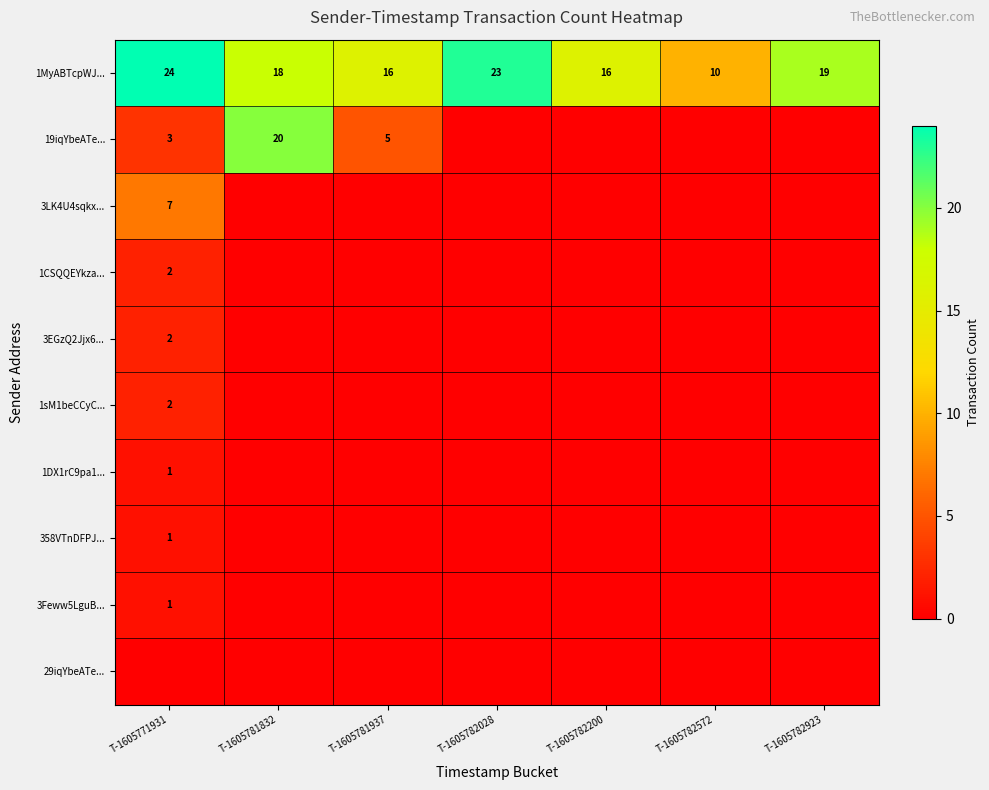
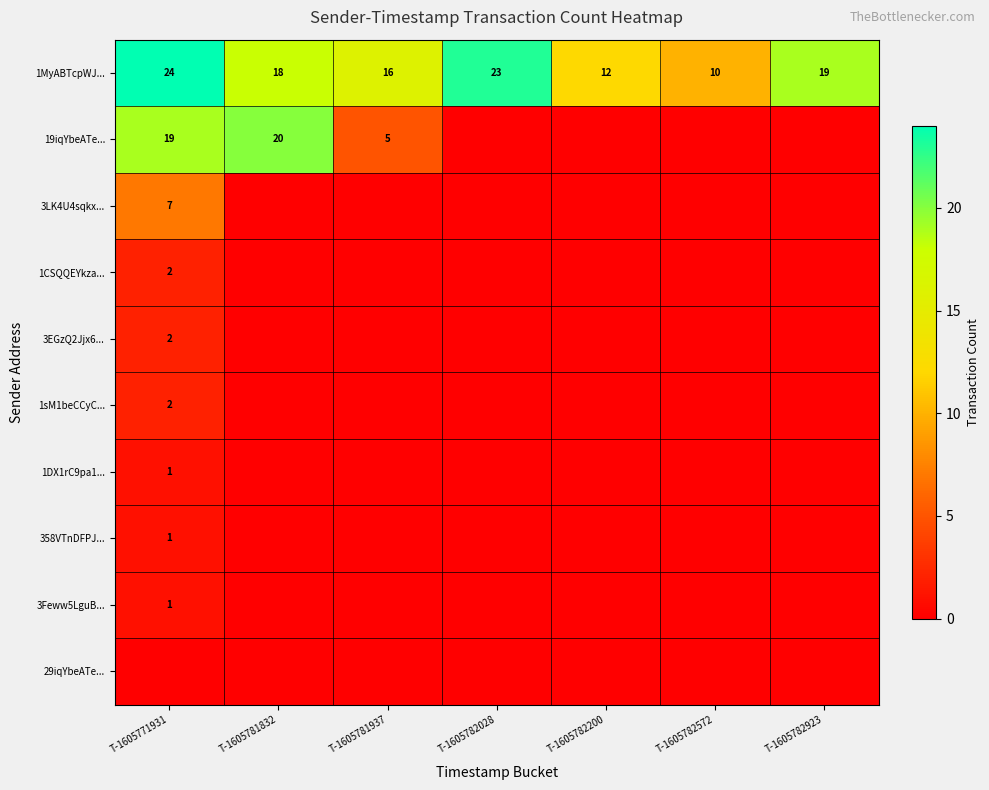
  {
    "1MyABTcpWJ...": {
      "T-1605771931": 24,
      "T-1605781832": 18,
      "T-1605781937": 16,
      "T-1605782028": 23,
-     "T-1605782200": 16,
+     "T-1605782200": 12,
      "T-1605782572": 10,
      "T-1605782923": 19
    },
    "19iqYbeATe...": {
-     "T-1605771931": 3,
+     "T-1605771931": 19,
      "T-1605781832": 20,
      "T-1605781937": 5
    },
    "3LK4U4sqkx...": {
      "T-1605771931": 7
    },
    "1CSQQEYkza...": {
      "T-1605771931": 2
    },
    "3EGzQ2Jjx6...": {
      "T-1605771931": 2
    },
    "1sM1beCCyC...": {
      "T-1605771931": 2
    },
    "1DX1rC9pa1...": {
      "T-1605771931": 1
    },
    "358VTnDFPJ...": {
      "T-1605771931": 1
    },
    "3Feww5LguB...": {
      "T-1605771931": 1
    }
  }
